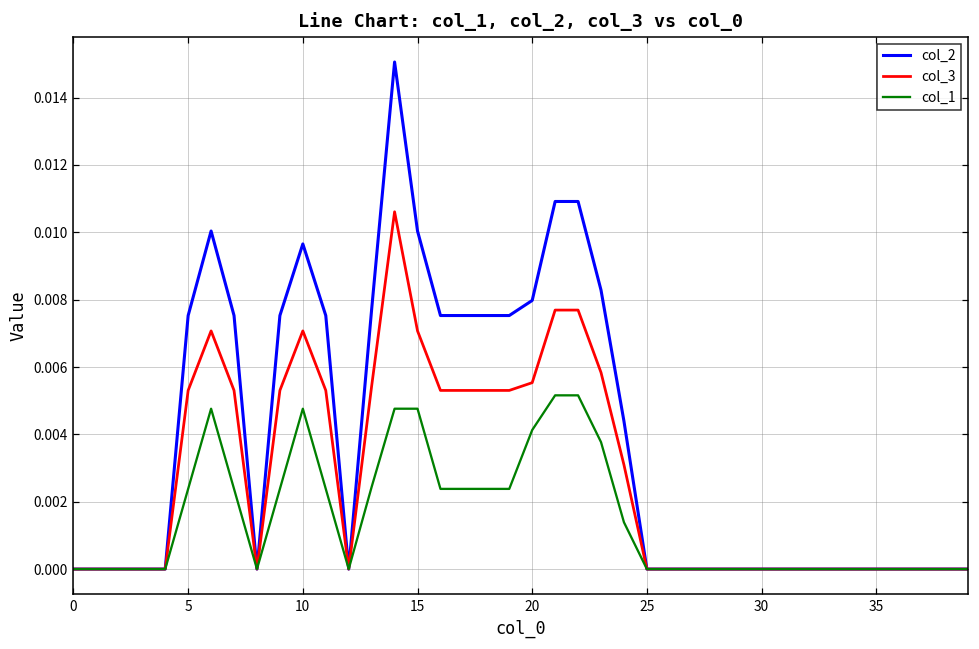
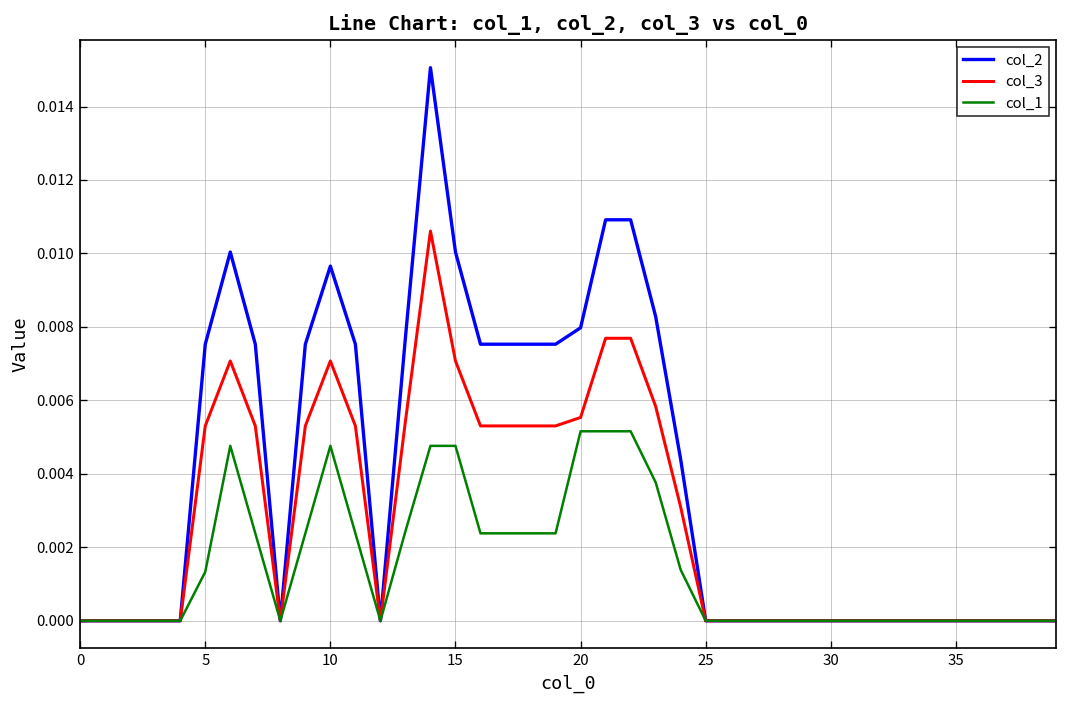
  {
    "col_2": {
      "5": 0.0075,
      "10": 0.0097,
      "15": 0.0100,
      "20": 0.0080
    },
    "col_3": {
      "5": 0.0053,
      "10": 0.0071,
      "15": 0.0071,
      "20": 0.0055
    },
    "col_1": {
-     "5": 0.0024,
+     "5": 0.0013,
      "10": 0.0048,
      "15": 0.0048,
-     "20": 0.0041
+     "20": 0.0052
    }
  }
